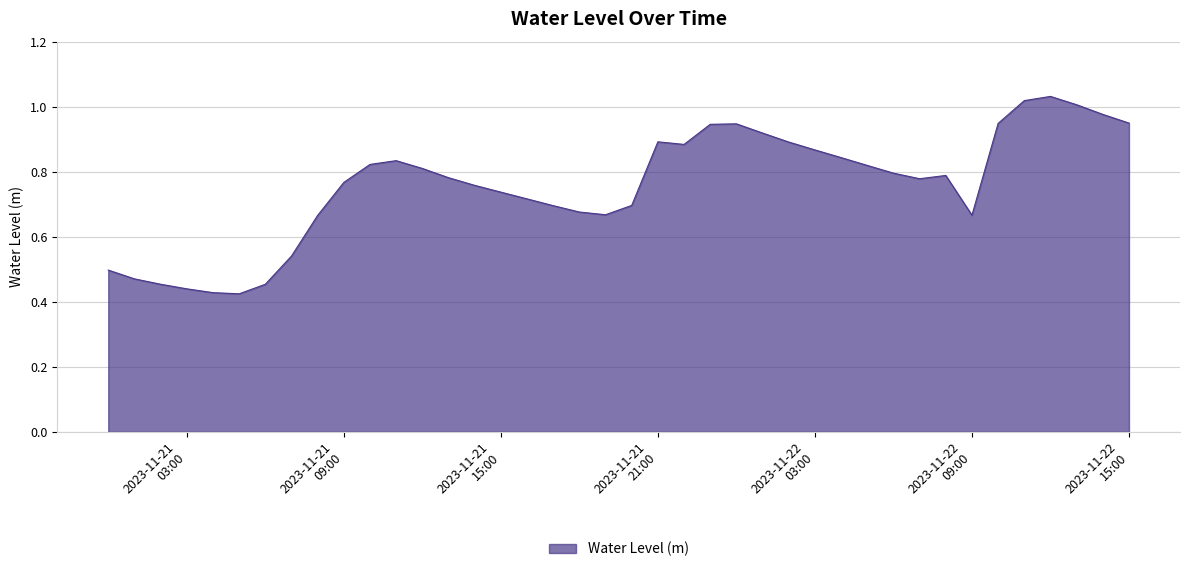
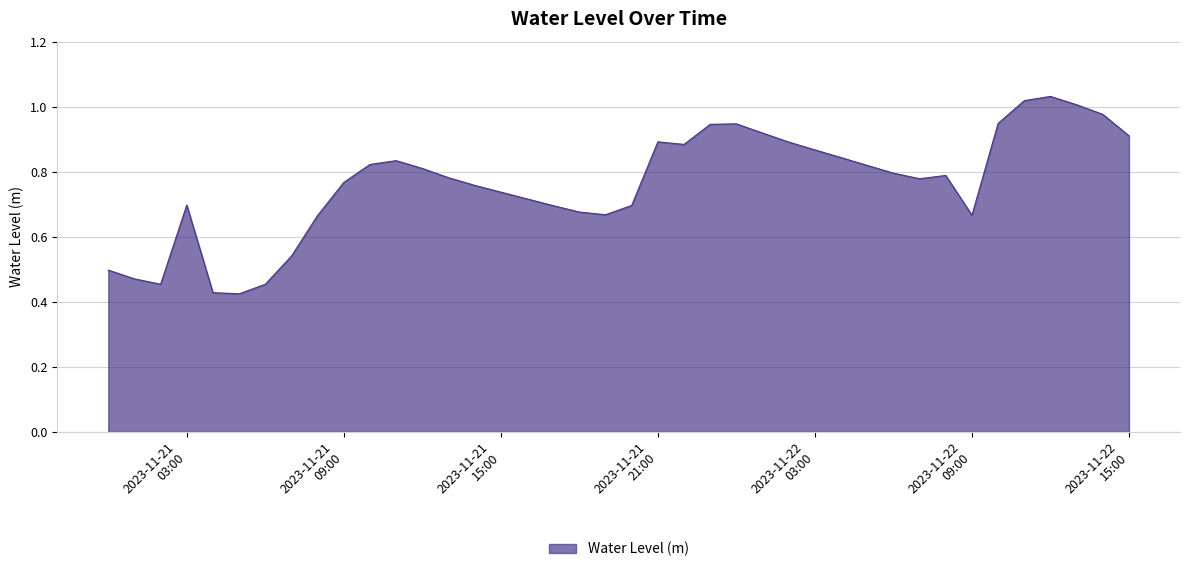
  {
-   "2023-11-21 03:00": 0.44,
+   "2023-11-21 03:00": 0.70,
    "2023-11-21 09:00": 0.77,
    "2023-11-21 15:00": 0.74,
    "2023-11-21 21:00": 0.89,
    "2023-11-22 03:00": 0.87,
    "2023-11-22 09:00": 0.67,
-   "2023-11-22 15:00": 0.95
+   "2023-11-22 15:00": 0.91
  }
